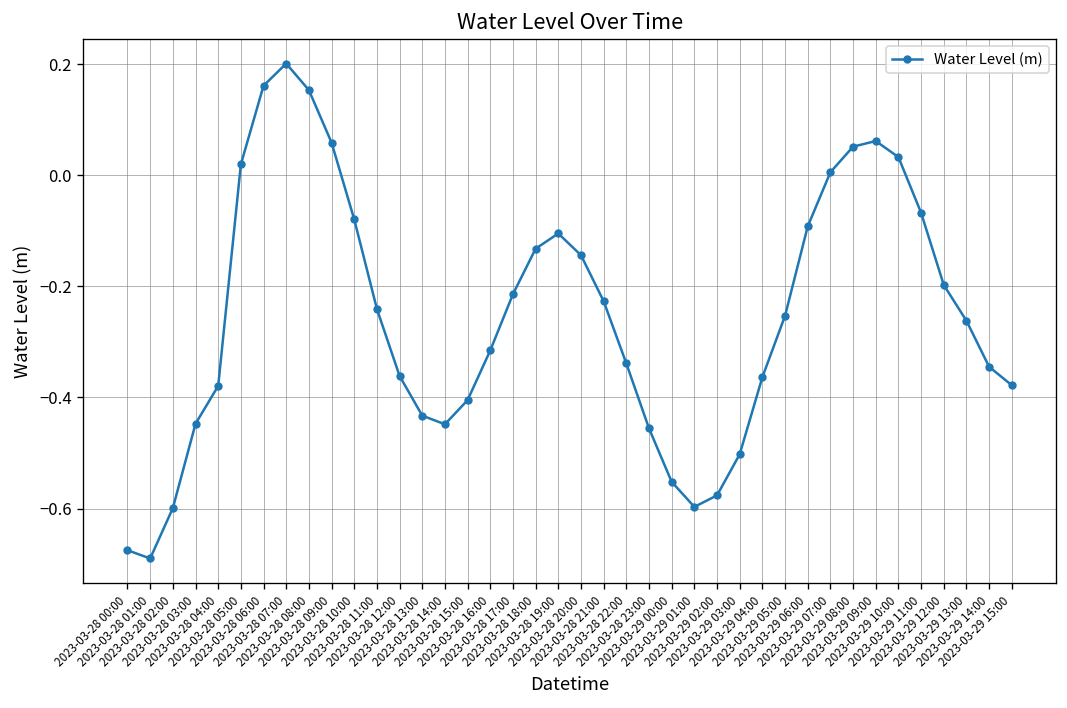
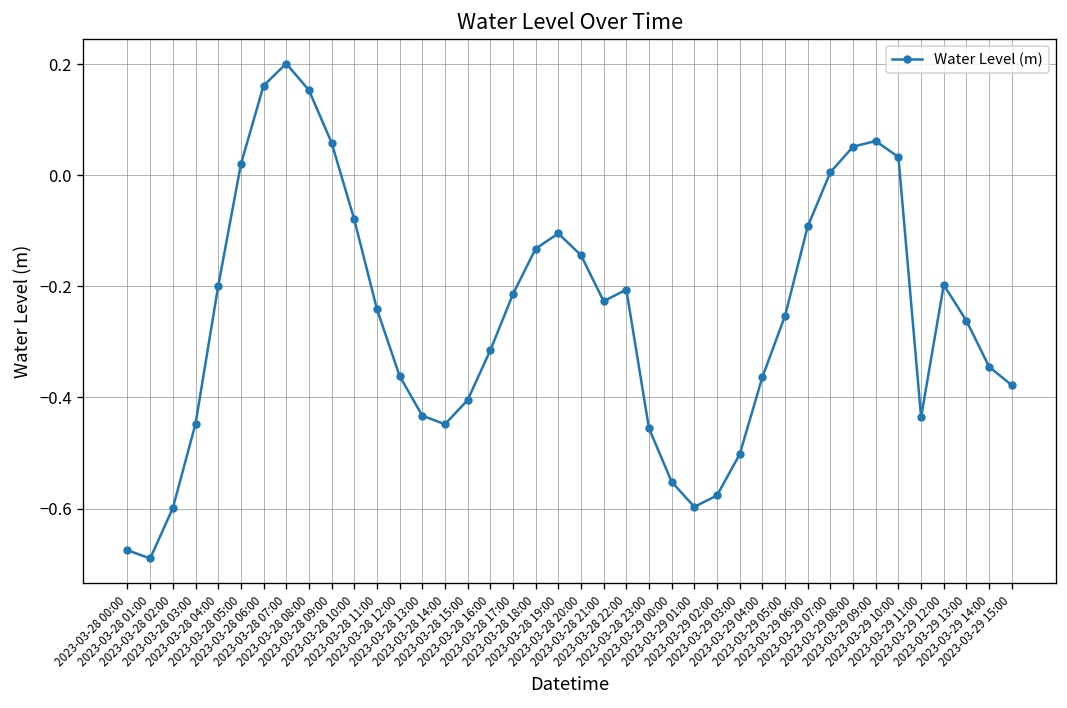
  {
    "2023-03-28 00:00": -0.68,
    "2023-03-28 01:00": -0.69,
    "2023-03-28 02:00": -0.60,
    "2023-03-28 03:00": -0.45,
-   "2023-03-28 04:00": -0.38,
+   "2023-03-28 04:00": -0.20,
    "2023-03-28 05:00": 0.02,
    "2023-03-28 06:00": 0.16,
    "2023-03-28 07:00": 0.20,
    "2023-03-28 08:00": 0.15,
    "2023-03-28 09:00": 0.06,
    "2023-03-28 10:00": -0.08,
    "2023-03-28 11:00": -0.24,
    "2023-03-28 12:00": -0.36,
    "2023-03-28 13:00": -0.43,
    "2023-03-28 14:00": -0.45,
    "2023-03-28 15:00": -0.40,
    "2023-03-28 16:00": -0.32,
    "2023-03-28 17:00": -0.21,
    "2023-03-28 18:00": -0.13,
    "2023-03-28 19:00": -0.10,
    "2023-03-28 20:00": -0.14,
    "2023-03-28 21:00": -0.23,
-   "2023-03-28 22:00": -0.34,
+   "2023-03-28 22:00": -0.21,
    "2023-03-28 23:00": -0.46,
    "2023-03-29 00:00": -0.55,
    "2023-03-29 01:00": -0.60,
    "2023-03-29 02:00": -0.58,
    "2023-03-29 03:00": -0.50,
    "2023-03-29 04:00": -0.36,
    "2023-03-29 05:00": -0.25,
    "2023-03-29 06:00": -0.09,
    "2023-03-29 07:00": 0.01,
    "2023-03-29 08:00": 0.05,
    "2023-03-29 09:00": 0.06,
    "2023-03-29 10:00": 0.03,
-   "2023-03-29 11:00": -0.07,
+   "2023-03-29 11:00": -0.44,
    "2023-03-29 12:00": -0.20,
    "2023-03-29 13:00": -0.26,
    "2023-03-29 14:00": -0.34,
    "2023-03-29 15:00": -0.38
  }
